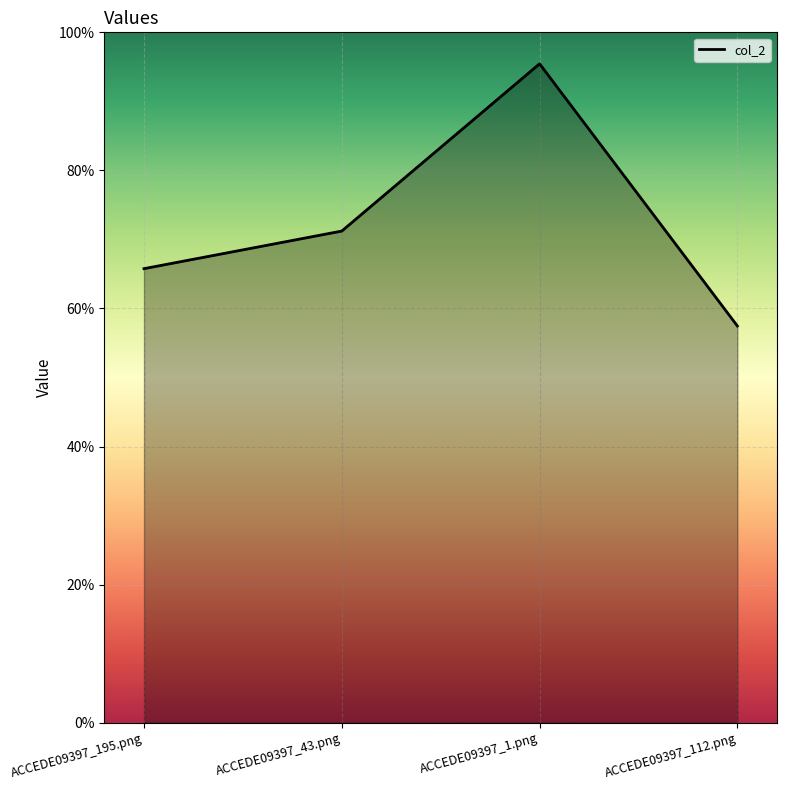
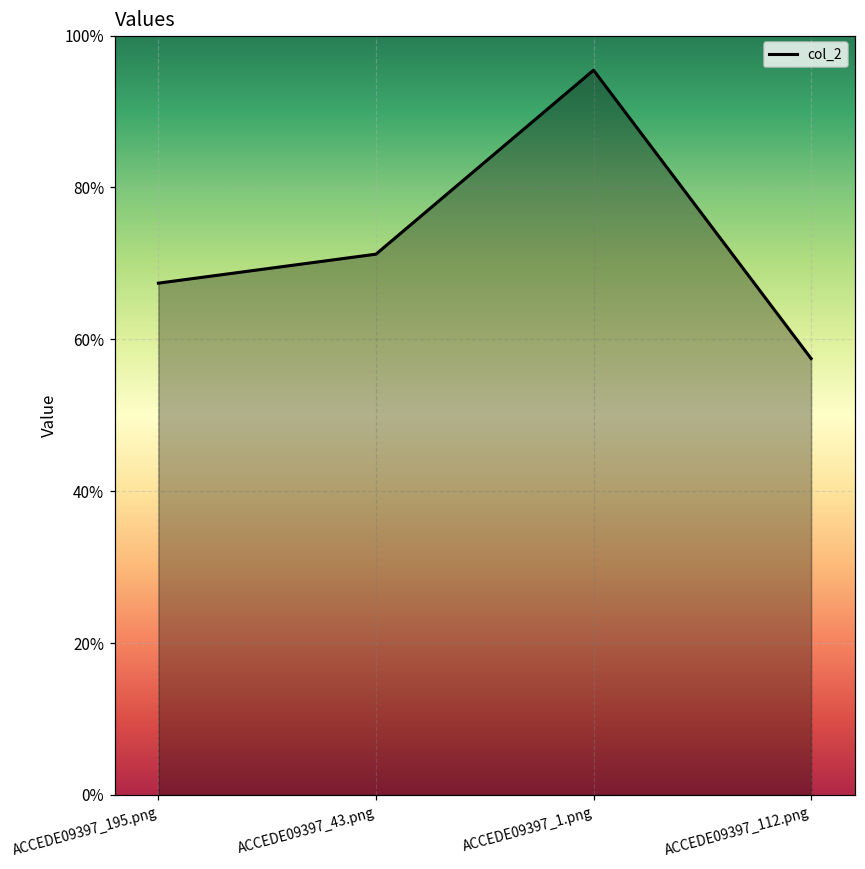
  {
-   "ACCEDE09397_195.png": "66%",
+   "ACCEDE09397_195.png": "67%",
    "ACCEDE09397_43.png": "71%",
    "ACCEDE09397_1.png": "95%",
    "ACCEDE09397_112.png": "57%"
  }
